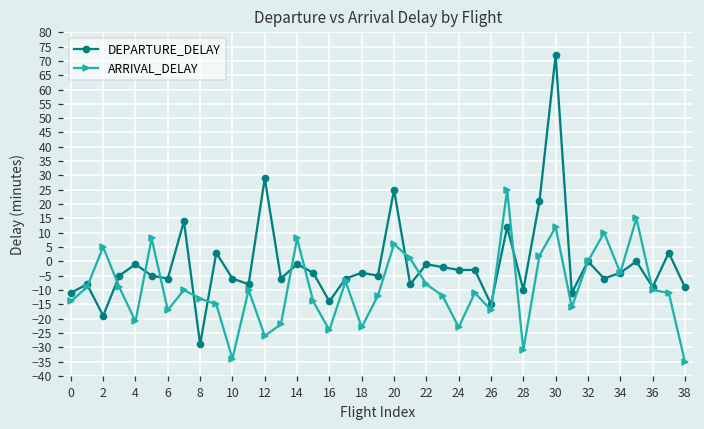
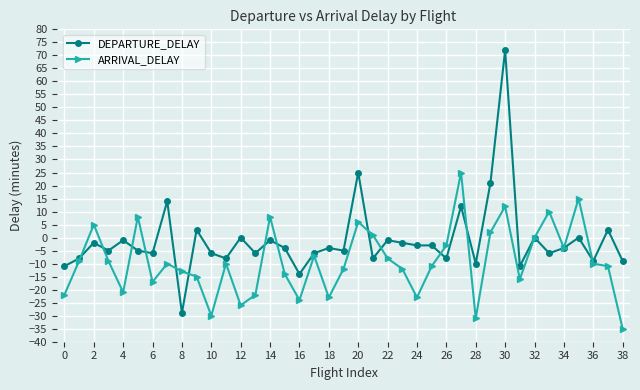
  {
    "DEPARTURE_DELAY": {
      "0": -11,
-     "2": -19,
+     "2": -2,
      "4": -1,
      "6": -6,
      "8": -29,
      "10": -6,
-     "12": 29,
+     "12": 0,
      "14": -1,
      "16": -14,
      "18": -4,
      "20": 25,
      "22": -1,
      "24": -3,
-     "26": -15,
+     "26": -8,
      "28": -10,
      "30": 72,
      "36": -9,
      "38": -9
    },
    "ARRIVAL_DELAY": {
-     "0": -14,
+     "0": -22,
      "2": 5,
      "4": -21,
      "6": -17,
      "8": -13,
-     "10": -34,
+     "10": -30,
      "12": -26,
      "14": 8,
      "16": -24,
      "18": -23,
      "20": 6,
      "22": -8,
      "24": -23,
-     "26": -17,
+     "26": -3,
      "28": -31,
      "30": 12,
      "36": -10,
      "38": -35
    }
  }
